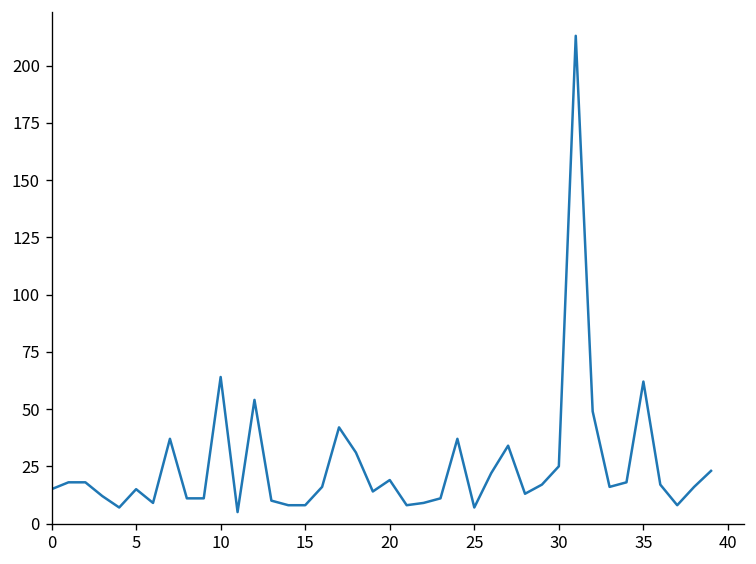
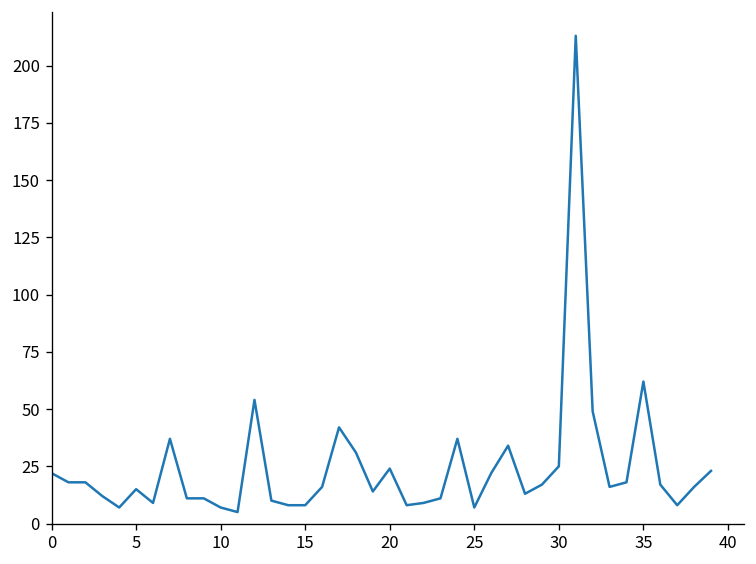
  {
-   "0": 15,
+   "0": 22,
    "5": 15,
-   "10": 64,
+   "10": 7,
    "15": 8,
-   "20": 19,
+   "20": 24,
    "25": 7,
    "30": 25,
    "35": 62
  }
